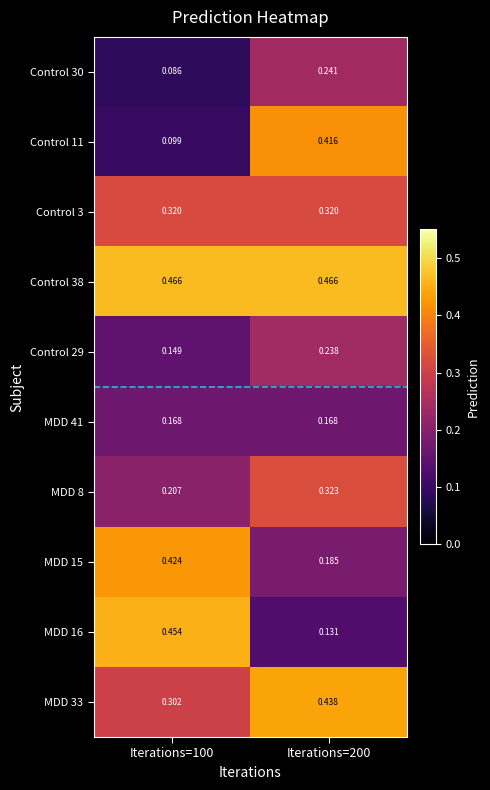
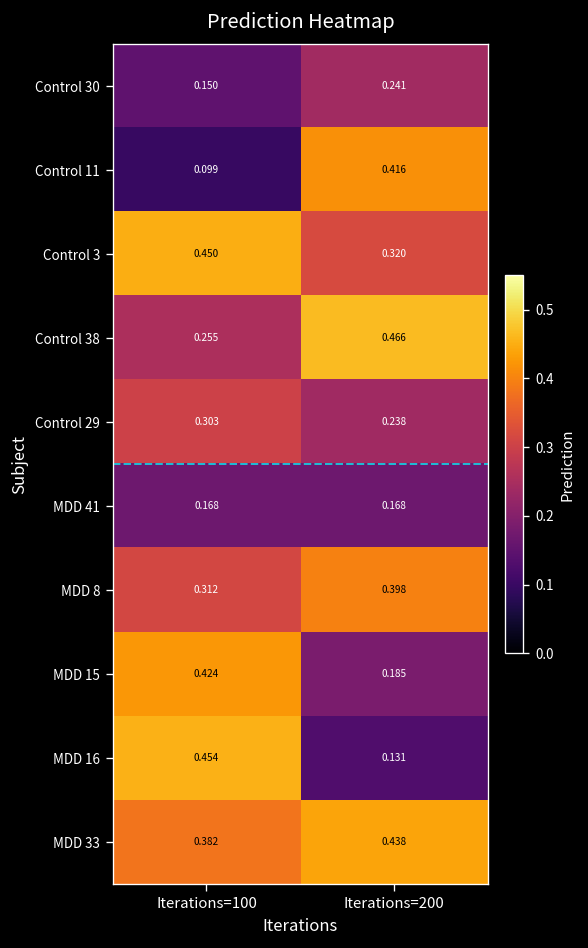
  {
    "Control 30": {
-     "Iterations=100": 0.086,
+     "Iterations=100": 0.150,
      "Iterations=200": 0.241
    },
    "Control 11": {
      "Iterations=100": 0.099,
      "Iterations=200": 0.416
    },
    "Control 3": {
-     "Iterations=100": 0.320,
+     "Iterations=100": 0.450,
      "Iterations=200": 0.320
    },
    "Control 38": {
-     "Iterations=100": 0.466,
+     "Iterations=100": 0.255,
      "Iterations=200": 0.466
    },
    "Control 29": {
-     "Iterations=100": 0.149,
+     "Iterations=100": 0.303,
      "Iterations=200": 0.238
    },
    "MDD 41": {
      "Iterations=100": 0.168,
      "Iterations=200": 0.168
    },
    "MDD 8": {
-     "Iterations=100": 0.207,
-     "Iterations=200": 0.323
+     "Iterations=100": 0.312,
+     "Iterations=200": 0.398
    },
    "MDD 15": {
      "Iterations=100": 0.424,
      "Iterations=200": 0.185
    },
    "MDD 16": {
      "Iterations=100": 0.454,
      "Iterations=200": 0.131
    },
    "MDD 33": {
-     "Iterations=100": 0.302,
+     "Iterations=100": 0.382,
      "Iterations=200": 0.438
    }
  }
